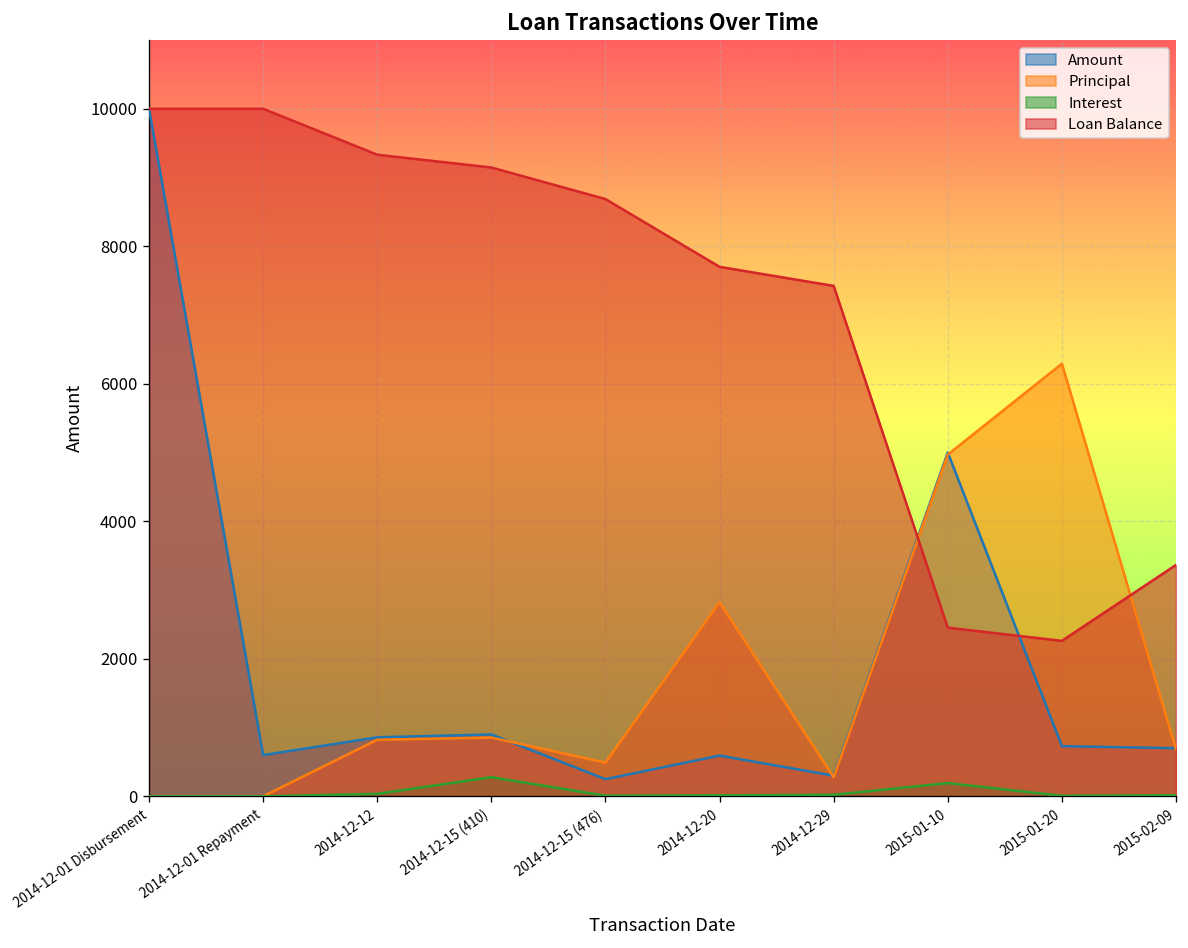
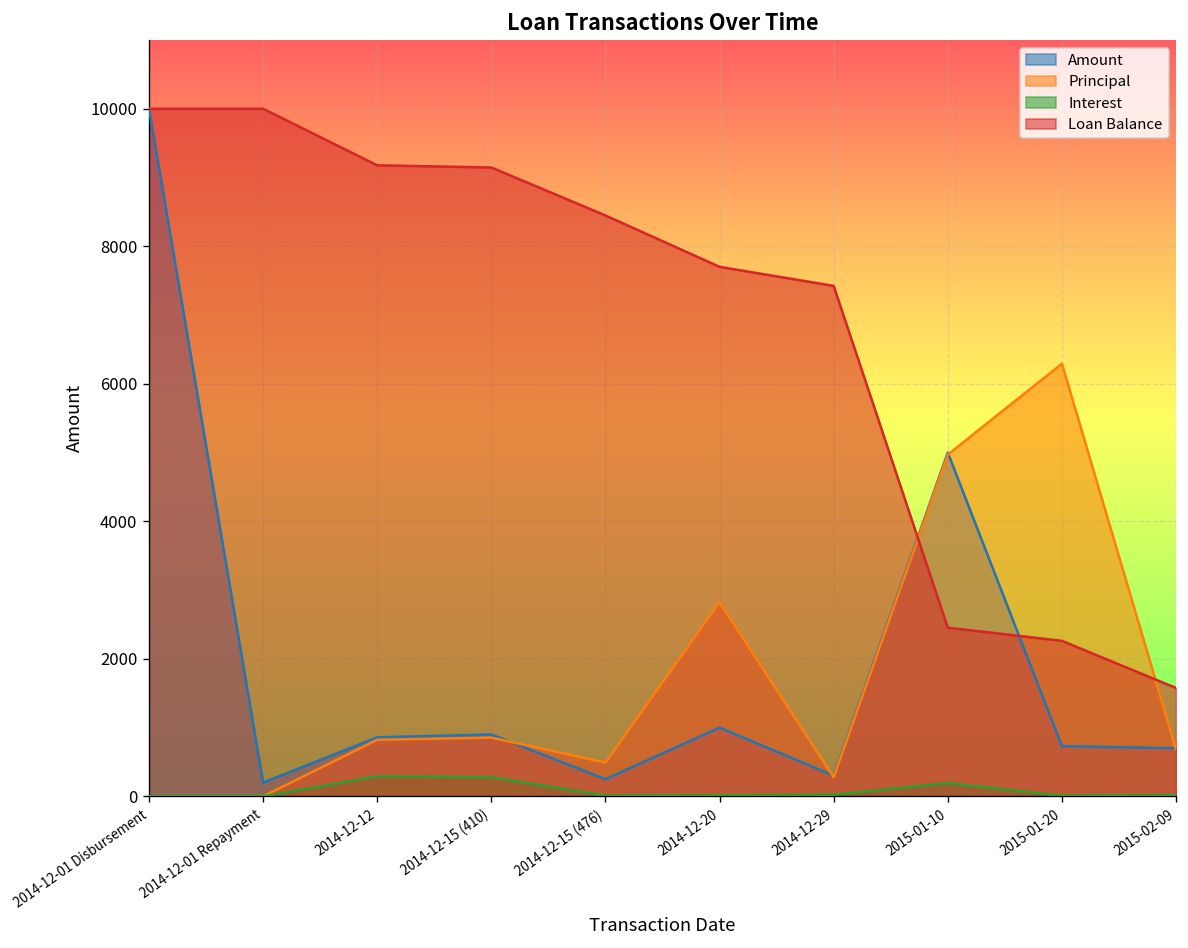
  {
    "Amount": {
-     "2014-12-01 Repayment": 600,
+     "2014-12-01 Repayment": 200,
      "2014-12-15 (410)": 900,
      "2014-12-15 (476)": 200,
-     "2014-12-20": 600,
+     "2014-12-20": 1000,
      "2015-01-20": 700
    },
    "Principal": {
      "2014-12-15 (410)": 900,
      "2014-12-15 (476)": 500,
      "2014-12-20": 2800,
      "2015-01-20": 6300
    },
    "Interest": {
-     "2014-12-12": 0,
+     "2014-12-12": 300,
      "2014-12-15 (410)": 300,
      "2014-12-15 (476)": 0,
      "2014-12-20": 0,
      "2014-12-29": 0,
      "2015-01-10": 200,
      "2015-01-20": 0,
      "2015-02-09": 0
    },
    "Loan Balance": {
      "2014-12-01 Repayment": 10000,
-     "2014-12-12": 9300,
+     "2014-12-12": 9200,
      "2014-12-15 (410)": 9100,
-     "2014-12-15 (476)": 8700,
+     "2014-12-15 (476)": 8400,
      "2014-12-20": 7700,
      "2014-12-29": 7400,
      "2015-01-10": 2500,
      "2015-01-20": 2300,
-     "2015-02-09": 3400
+     "2015-02-09": 1600
    }
  }
